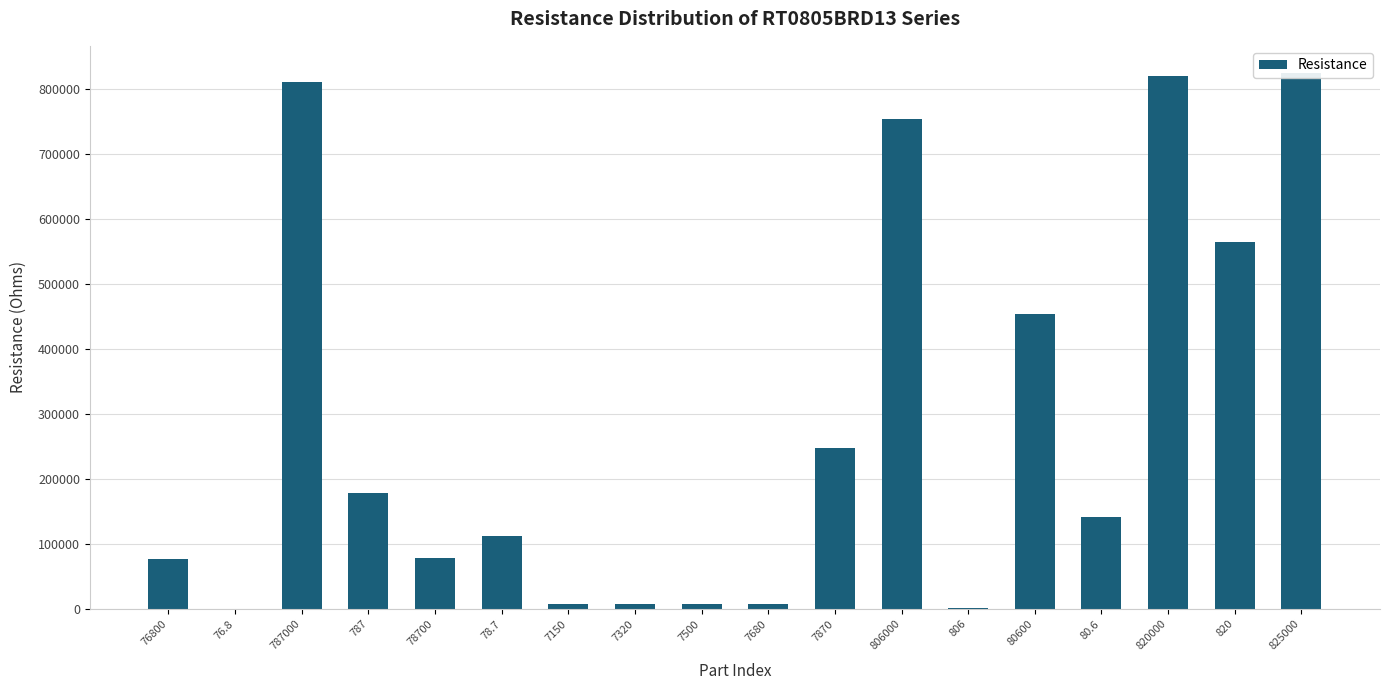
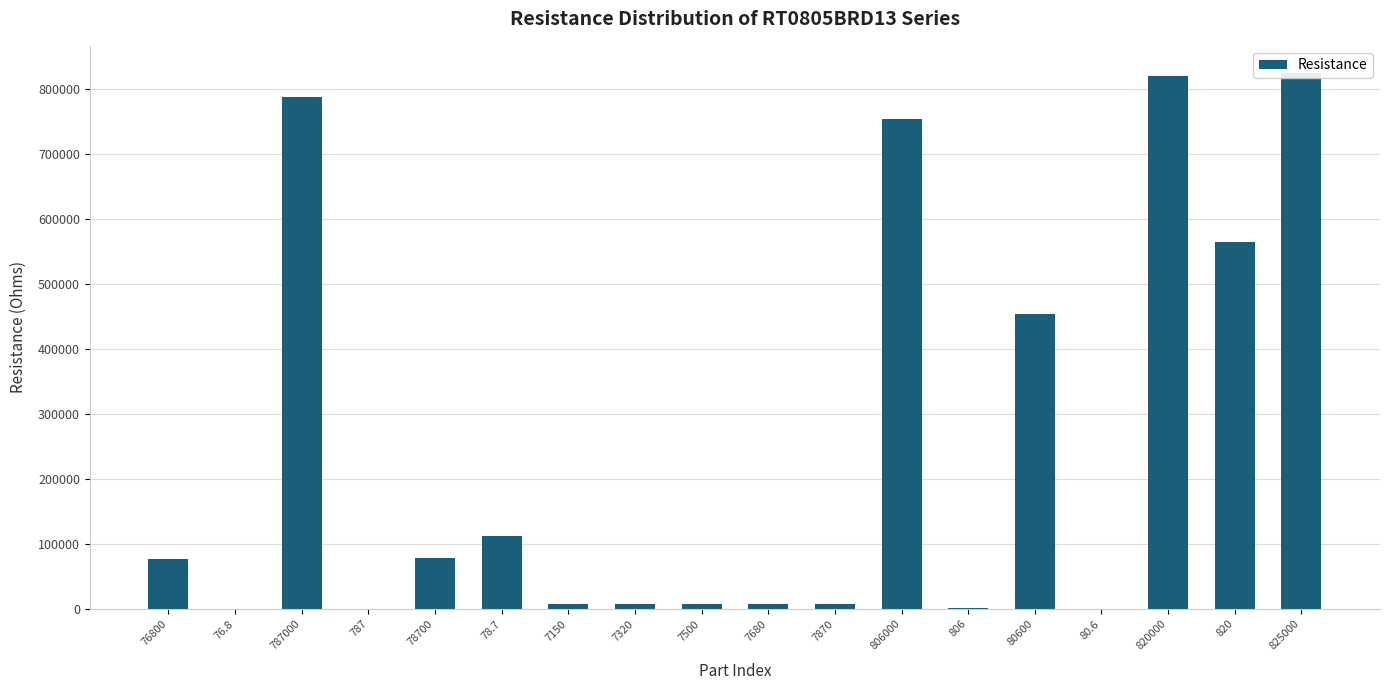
  {
    "76800": 80000,
-   "787000": 810000,
-   "787": 180000,
+   "787000": 790000,
+   "787": 0,
    "78700": 80000,
    "78.7": 110000,
    "7150": 10000,
    "7320": 10000,
    "7500": 10000,
    "7680": 10000,
-   "7870": 250000,
+   "7870": 10000,
    "806000": 750000,
    "80600": 450000,
-   "80.6": 140000,
+   "80.6": 0,
    "820000": 820000,
    "820": 570000
  }
